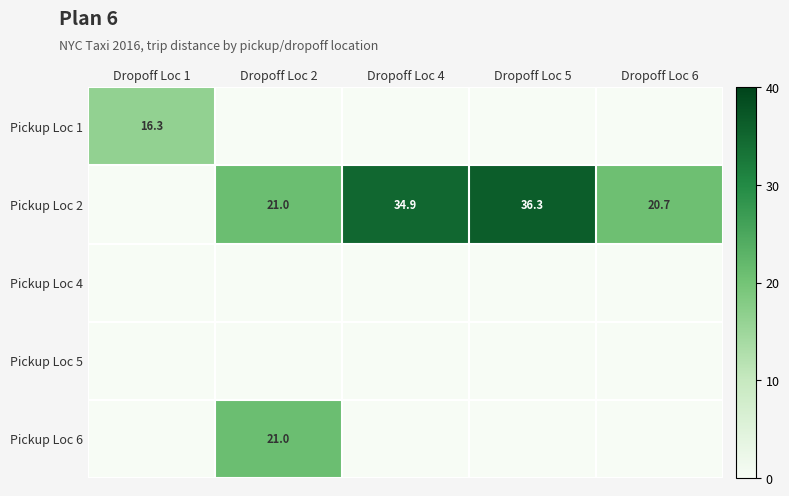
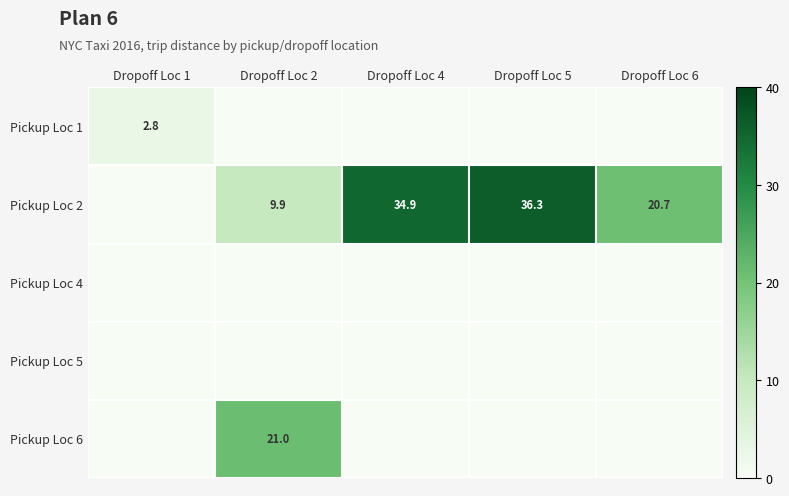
  {
    "Pickup Loc 1": {
-     "Dropoff Loc 1": 16.3
+     "Dropoff Loc 1": 2.8
    },
    "Pickup Loc 2": {
-     "Dropoff Loc 2": 21.0,
+     "Dropoff Loc 2": 9.9,
      "Dropoff Loc 4": 34.9,
      "Dropoff Loc 5": 36.3,
      "Dropoff Loc 6": 20.7
    },
    "Pickup Loc 6": {
      "Dropoff Loc 2": 21.0
    }
  }
